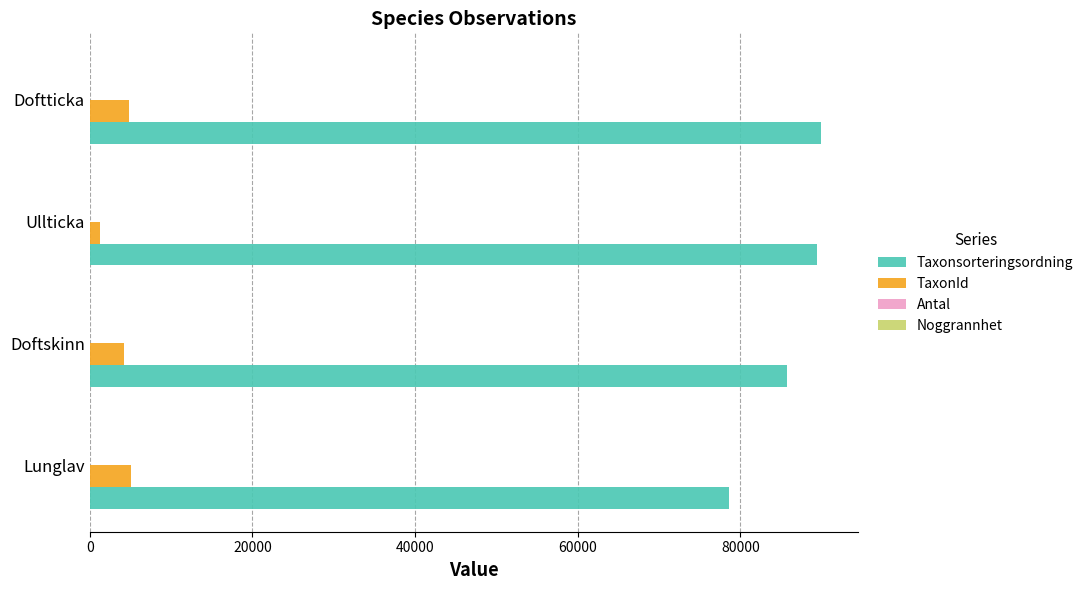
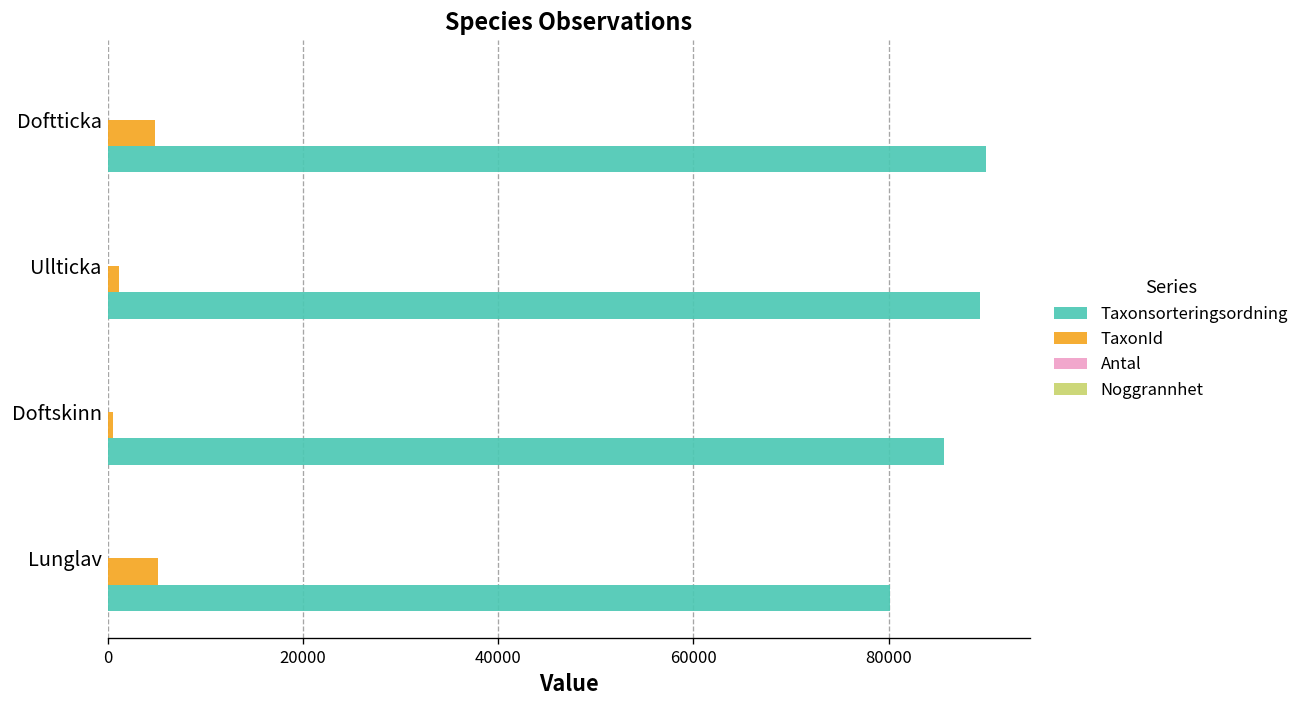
  {
    "Taxonsorteringsordning": {
      "Doftticka": 90000,
      "Ullticka": 89000,
      "Doftskinn": 86000,
-     "Lunglav": 79000
+     "Lunglav": 80000
    },
    "TaxonId": {
      "Doftticka": 5000,
      "Ullticka": 1000,
-     "Doftskinn": 4000,
+     "Doftskinn": 1000,
      "Lunglav": 5000
    }
  }
